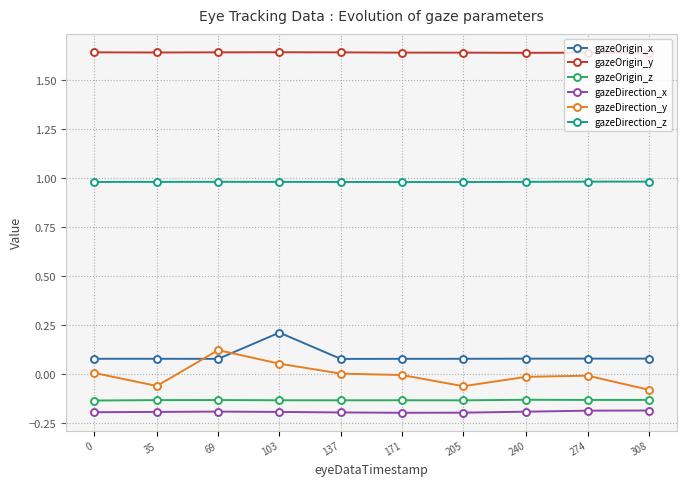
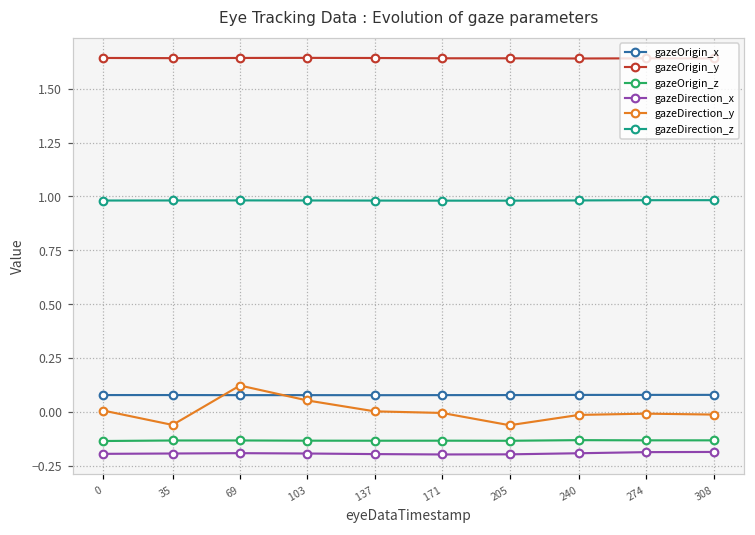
  {
    "gazeOrigin_x": {
      "0": 0.08,
      "35": 0.08,
      "69": 0.08,
-     "103": 0.21,
+     "103": 0.08,
      "137": 0.08,
      "171": 0.08,
      "205": 0.08,
      "240": 0.08,
      "274": 0.08,
      "308": 0.08
    },
    "gazeOrigin_y": {
      "0": 1.64,
      "35": 1.64,
      "69": 1.64,
      "103": 1.64,
      "137": 1.64,
      "171": 1.64,
      "205": 1.64,
      "240": 1.64
    },
    "gazeDirection_x": {
      "0": -0.19,
      "35": -0.19,
      "69": -0.19,
      "103": -0.19,
      "137": -0.19,
      "171": -0.20,
      "205": -0.20,
      "240": -0.19,
      "274": -0.19,
      "308": -0.18
    },
    "gazeDirection_y": {
      "0": 0.01,
      "35": -0.06,
      "69": 0.12,
      "103": 0.05,
      "137": 0.00,
      "171": 0.00,
      "205": -0.06,
      "240": -0.01,
      "274": -0.01,
-     "308": -0.08
+     "308": -0.01
    }
  }
